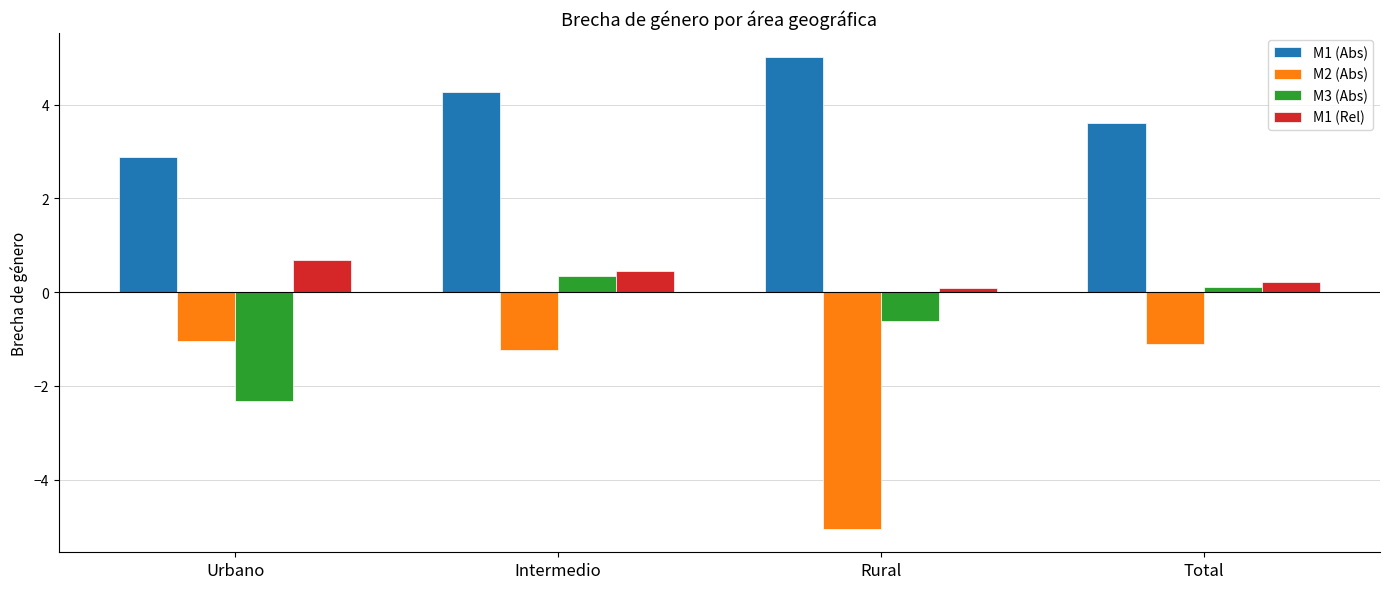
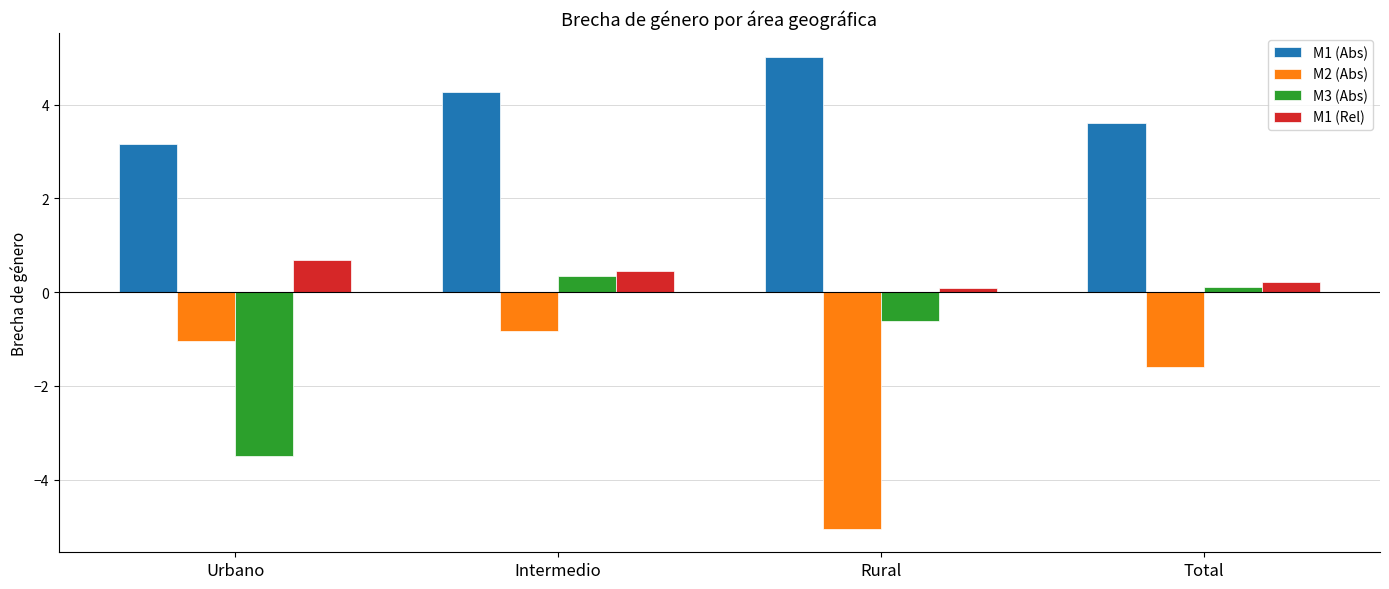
  {
    "M1 (Abs)": {
-     "Urbano": 2.9,
+     "Urbano": 3.2,
      "Intermedio": 4.3,
      "Rural": 5.0,
      "Total": 3.6
    },
    "M2 (Abs)": {
      "Urbano": -1.0,
-     "Intermedio": -1.2,
+     "Intermedio": -0.8,
      "Rural": -5.0,
-     "Total": -1.1
+     "Total": -1.6
    },
    "M3 (Abs)": {
-     "Urbano": -2.3,
+     "Urbano": -3.5,
      "Intermedio": 0.3,
      "Rural": -0.6,
      "Total": 0.1
    },
    "M1 (Rel)": {
      "Urbano": 0.7,
      "Intermedio": 0.4,
      "Rural": 0.1,
      "Total": 0.2
    }
  }
